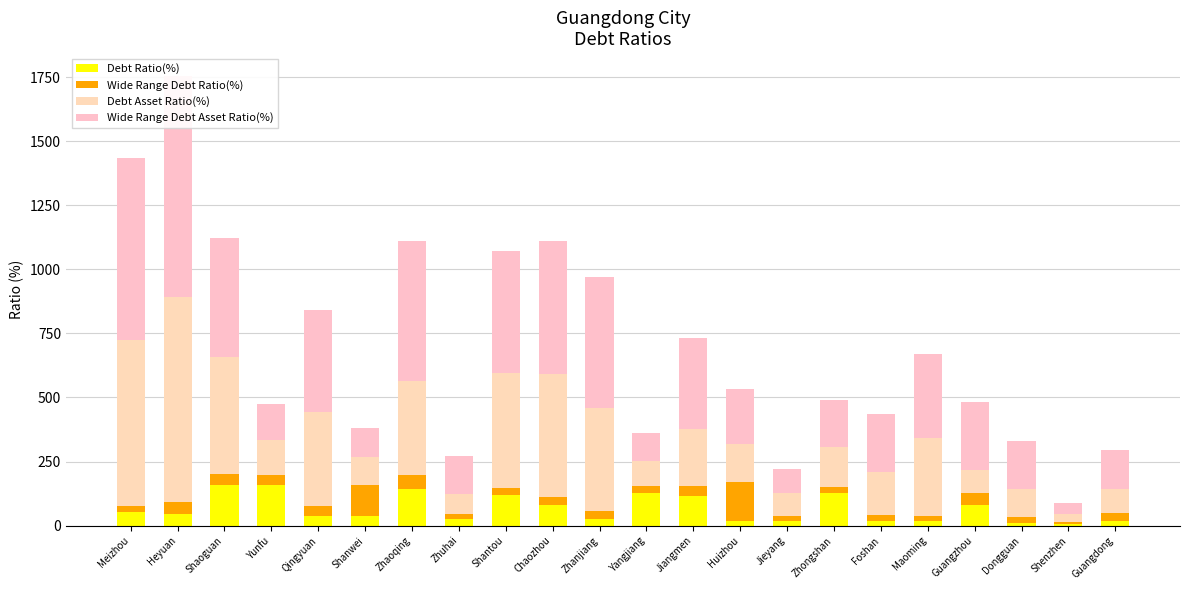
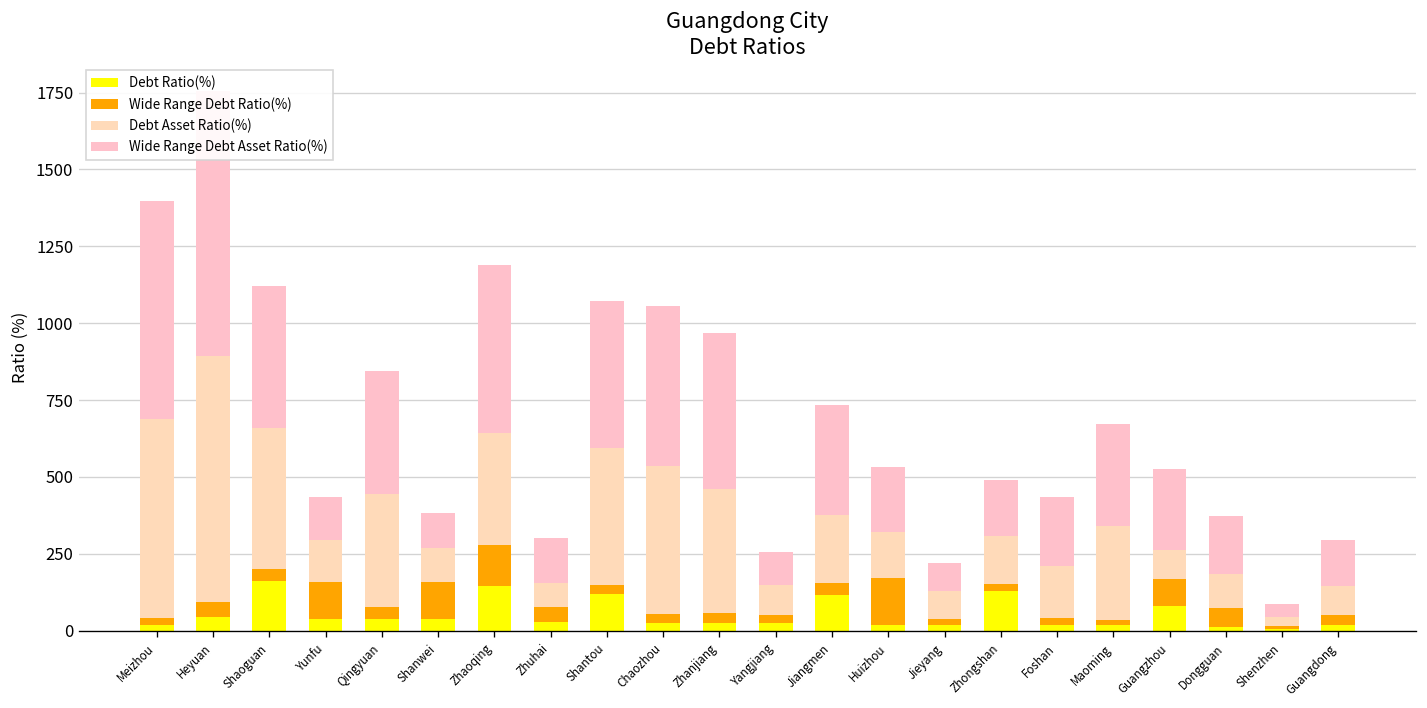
  {
    "Debt Ratio(%)": {
-     "Meizhou": 50,
+     "Meizhou": 20,
      "Heyuan": 40,
      "Shaoguan": 160,
-     "Yunfu": 160,
+     "Yunfu": 40,
      "Qingyuan": 40,
      "Shanwei": 40,
      "Zhaoqing": 140,
      "Zhuhai": 30,
      "Shantou": 120,
-     "Chaozhou": 80,
+     "Chaozhou": 30,
      "Zhanjiang": 30,
-     "Yangjiang": 130,
+     "Yangjiang": 20,
      "Jiangmen": 120,
      "Huizhou": 20,
      "Jieyang": 20,
      "Zhongshan": 130,
      "Foshan": 20,
      "Maoming": 20,
      "Guangzhou": 80,
      "Dongguan": 10,
      "Guangdong": 20
    },
    "Wide Range Debt Ratio(%)": {
      "Meizhou": 20,
      "Heyuan": 50,
      "Shaoguan": 40,
-     "Yunfu": 40,
+     "Yunfu": 120,
      "Qingyuan": 40,
      "Shanwei": 120,
-     "Zhaoqing": 50,
-     "Zhuhai": 20,
+     "Zhaoqing": 130,
+     "Zhuhai": 50,
      "Shantou": 30,
      "Chaozhou": 30,
      "Zhanjiang": 30,
      "Yangjiang": 30,
      "Jiangmen": 40,
      "Huizhou": 150,
      "Jieyang": 20,
      "Zhongshan": 20,
      "Foshan": 20,
      "Maoming": 20,
-     "Guangzhou": 50,
-     "Dongguan": 20,
+     "Guangzhou": 90,
+     "Dongguan": 60,
      "Guangdong": 30
    }
  }
